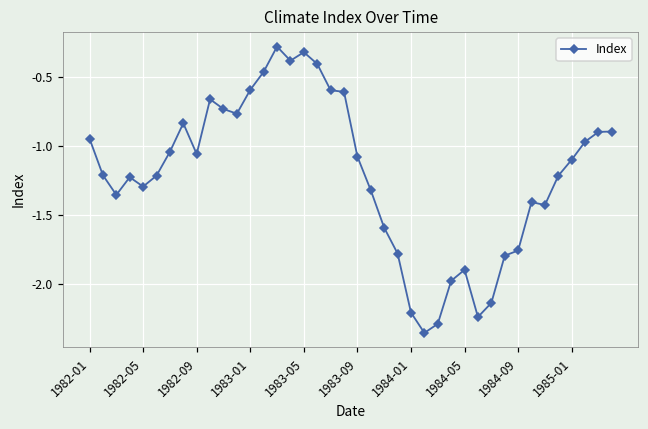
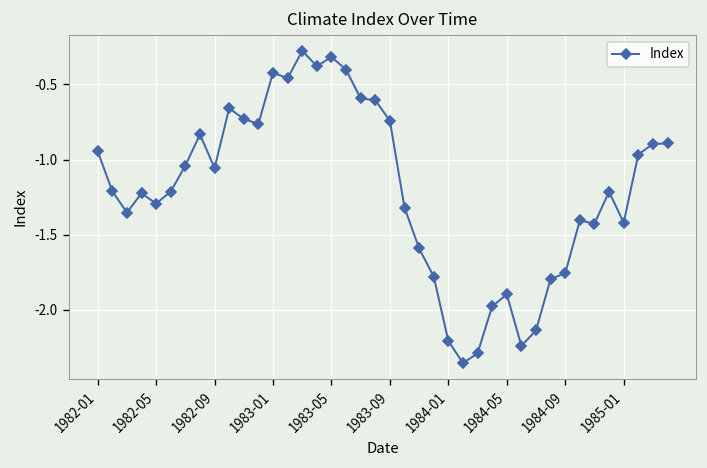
  {
    "1982-01": -0.94,
    "1982-05": -1.29,
    "1982-09": -1.06,
-   "1983-01": -0.59,
+   "1983-01": -0.42,
    "1983-05": -0.32,
-   "1983-09": -1.07,
+   "1983-09": -0.74,
    "1984-01": -2.21,
    "1984-05": -1.90,
    "1984-09": -1.76,
-   "1985-01": -1.10
+   "1985-01": -1.42
  }
